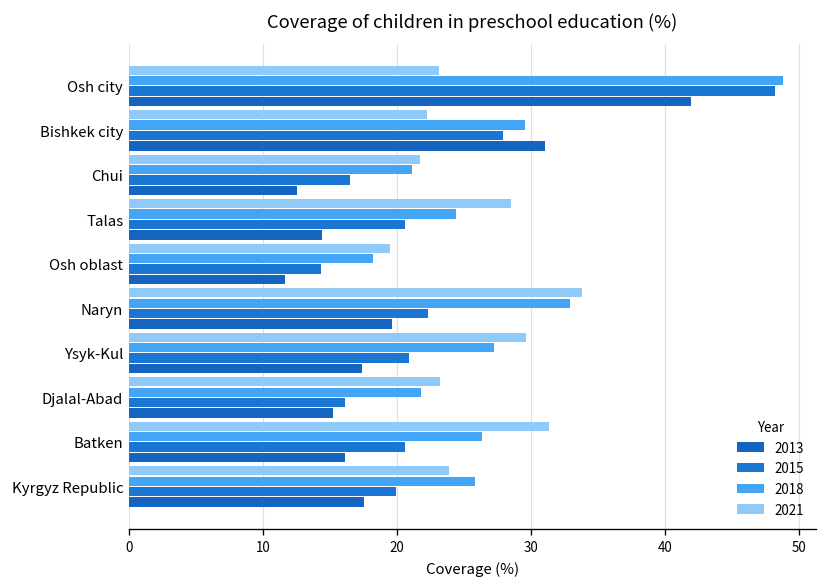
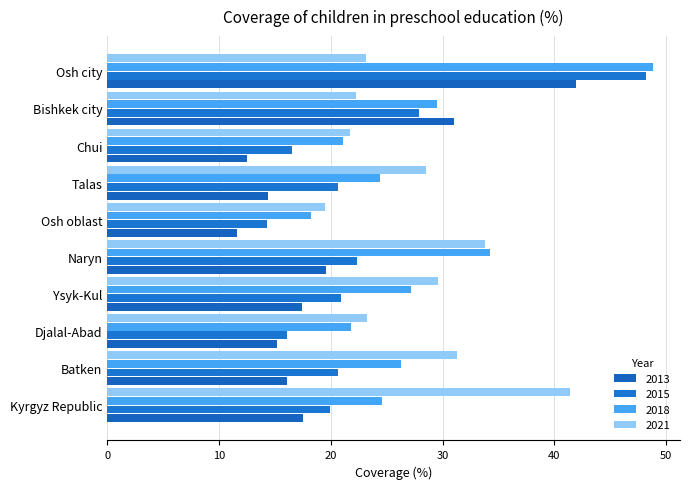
  {
    "2018": {
      "Osh city": 48.8,
      "Bishkek city": 29.5,
      "Chui": 21.1,
      "Talas": 24.4,
      "Osh oblast": 18.2,
-     "Naryn": 32.9,
+     "Naryn": 34.2,
      "Ysyk-Kul": 27.2,
      "Djalal-Abad": 21.8,
      "Batken": 26.3,
-     "Kyrgyz Republic": 25.8
+     "Kyrgyz Republic": 24.6
    },
    "2021": {
      "Osh city": 23.1,
      "Bishkek city": 22.2,
      "Chui": 21.7,
      "Talas": 28.5,
      "Osh oblast": 19.5,
      "Naryn": 33.8,
      "Ysyk-Kul": 29.6,
      "Djalal-Abad": 23.2,
      "Batken": 31.3,
-     "Kyrgyz Republic": 23.9
+     "Kyrgyz Republic": 41.4
    }
  }
